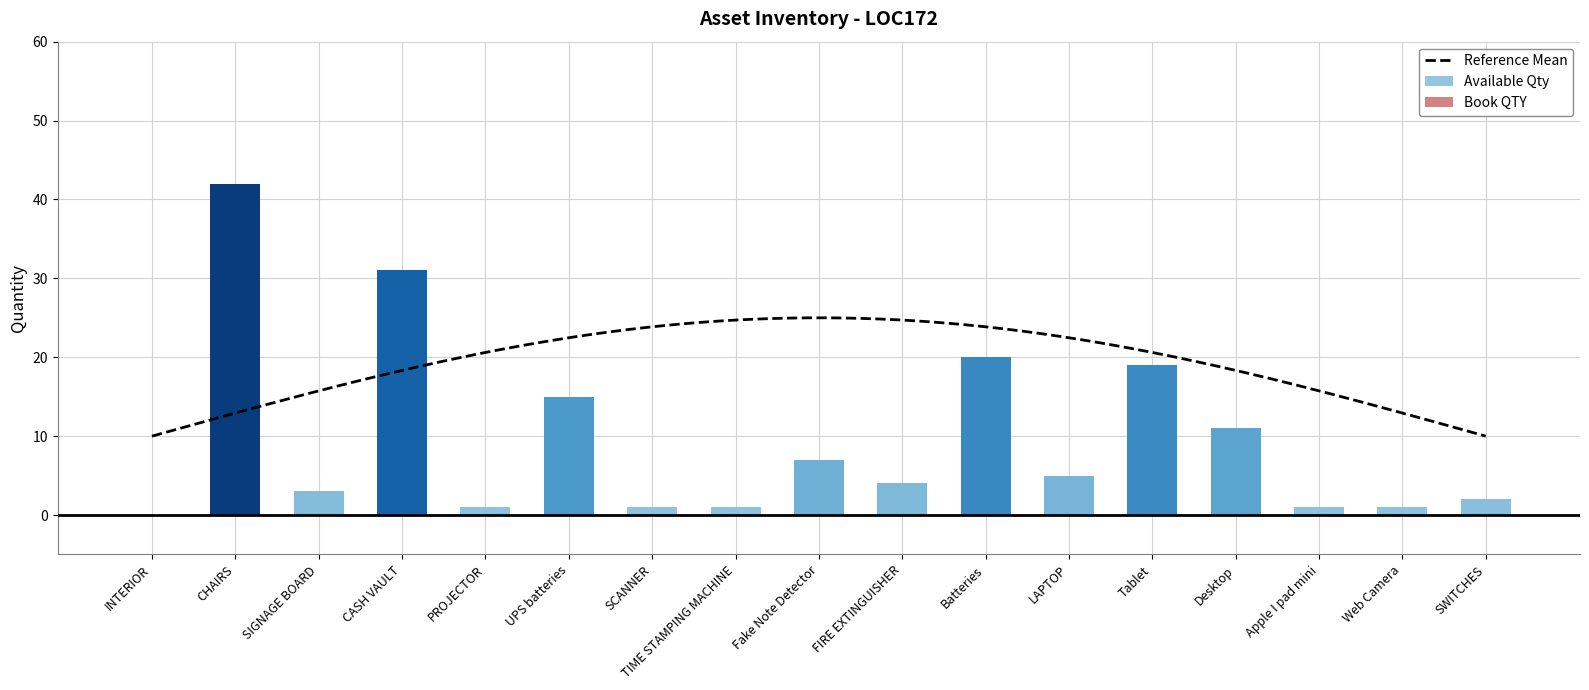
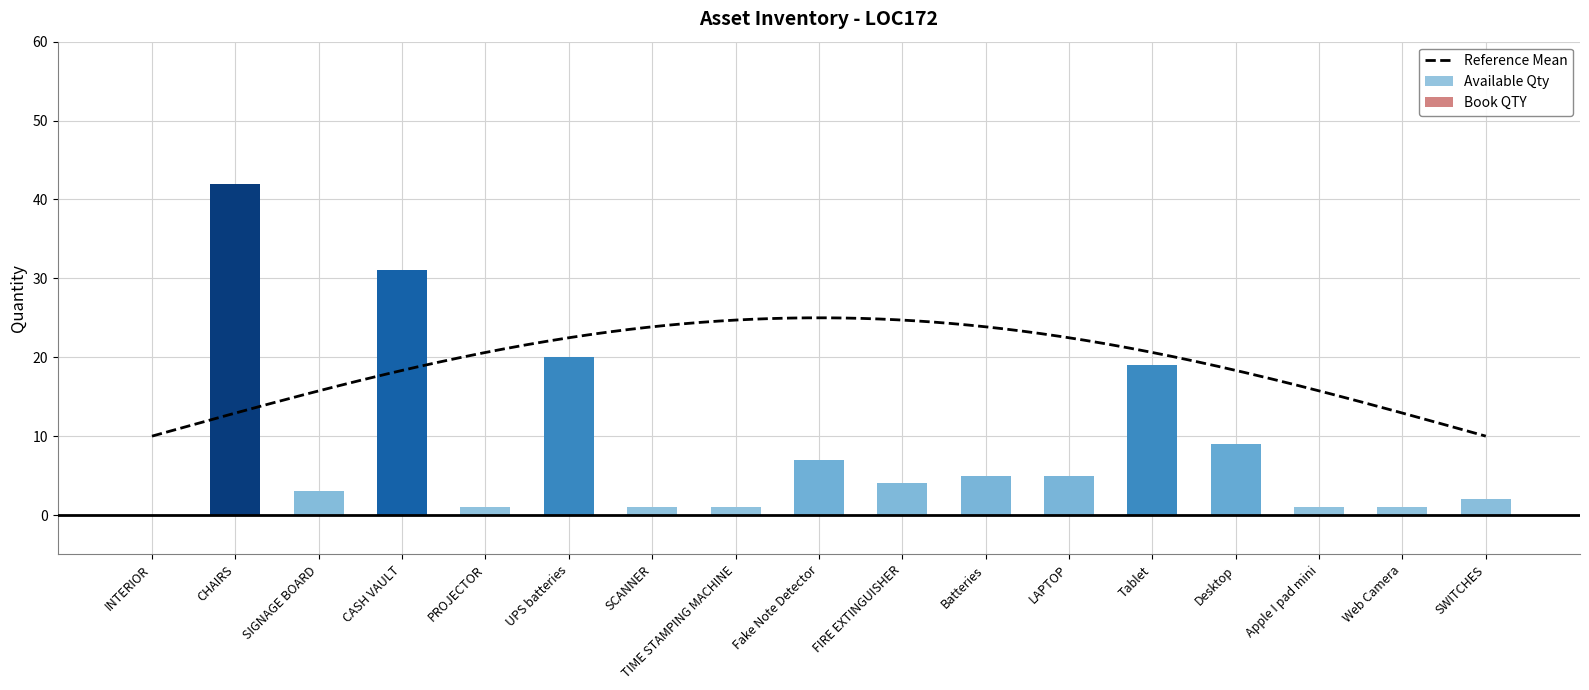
  {
    "Reference Mean": {
      "INTERIOR": 10,
      "SWITCHES": 10
    },
    "Available Qty": {
      "INTERIOR": 0,
      "CHAIRS": 42,
      "SIGNAGE BOARD": 3,
      "CASH VAULT": 31,
      "PROJECTOR": 1,
-     "UPS batteries": 15,
+     "UPS batteries": 20,
      "SCANNER": 1,
      "TIME STAMPING MACHINE": 1,
      "Fake Note Detector": 7,
      "FIRE EXTINGUISHER": 4,
-     "Batteries": 20,
+     "Batteries": 5,
      "LAPTOP": 5,
      "Tablet": 19,
-     "Desktop": 11,
+     "Desktop": 9,
      "Apple I pad mini": 1,
      "Web Camera": 1,
      "SWITCHES": 2
    },
    "Book QTY": {
      "INTERIOR": 0,
      "CHAIRS": 0,
      "SIGNAGE BOARD": 0,
      "CASH VAULT": 0,
      "PROJECTOR": 0,
      "UPS batteries": 0,
      "SCANNER": 0,
      "TIME STAMPING MACHINE": 0,
      "Fake Note Detector": 0,
      "FIRE EXTINGUISHER": 0,
      "Batteries": 0,
      "LAPTOP": 0,
      "Tablet": 0,
      "Desktop": 0,
      "Apple I pad mini": 0,
      "Web Camera": 0,
      "SWITCHES": 0
    }
  }
